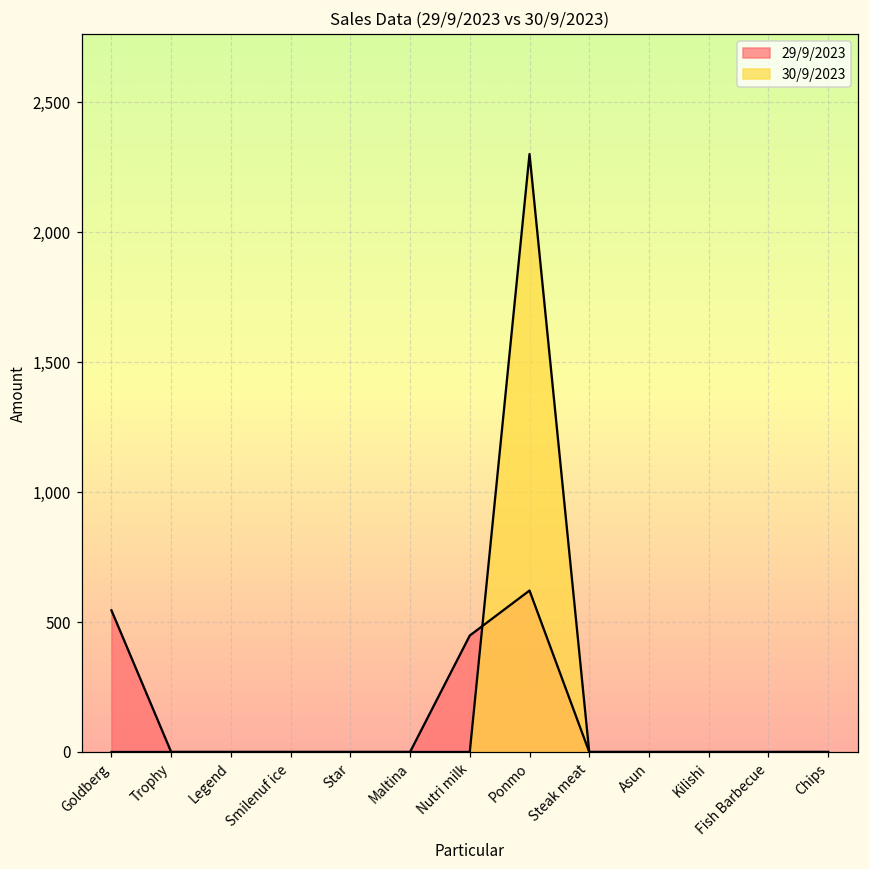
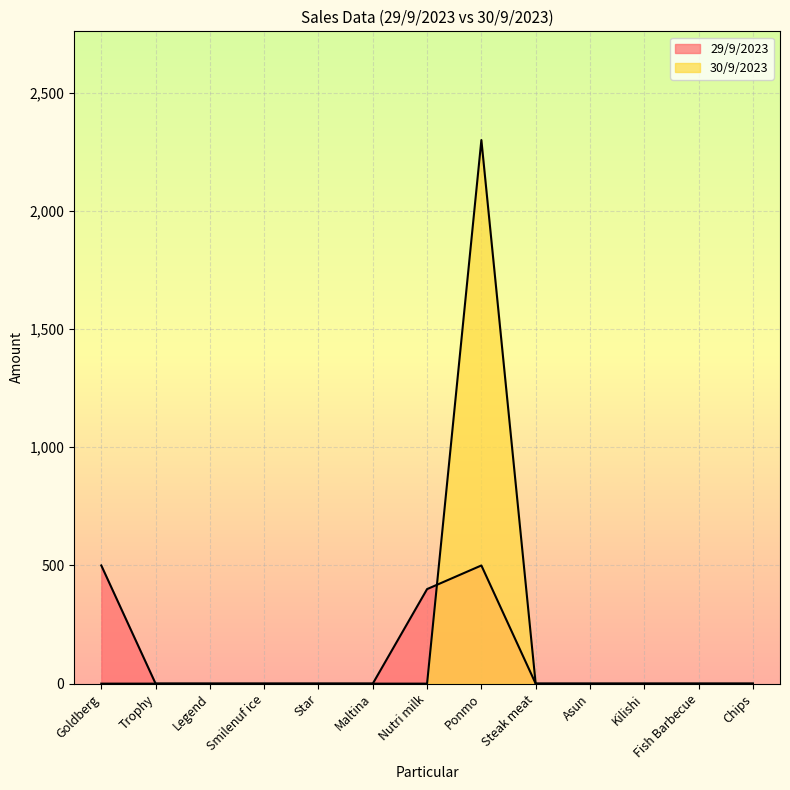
  {
    "29/9/2023": {
-     "Goldberg": "550",
-     "Nutri milk": "450",
-     "Ponmo": "620"
+     "Goldberg": "500",
+     "Nutri milk": "400",
+     "Ponmo": "500"
    },
    "30/9/2023": {
      "Goldberg": "0",
      "Nutri milk": "0",
      "Ponmo": "2,300"
    }
  }
